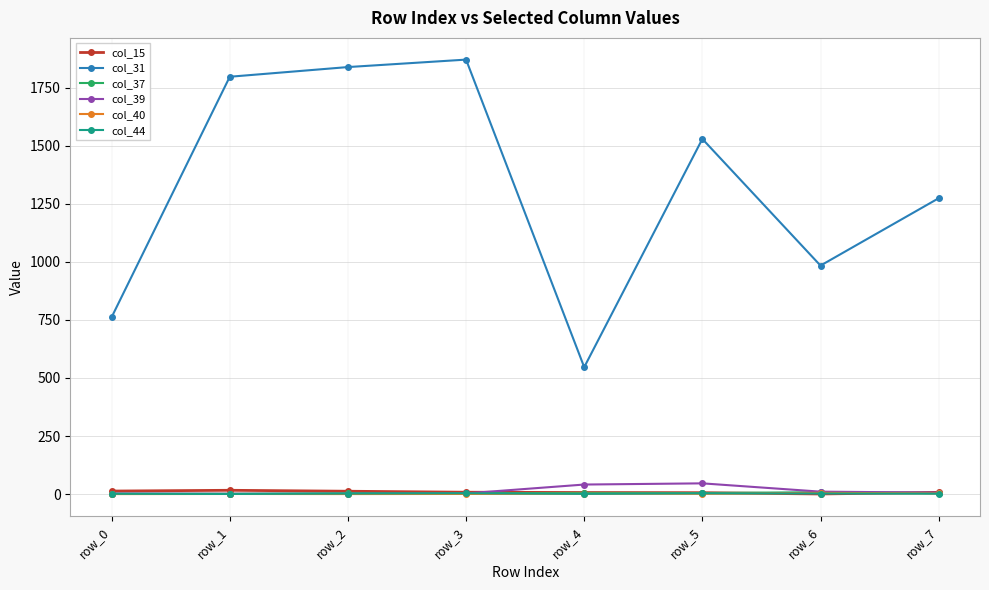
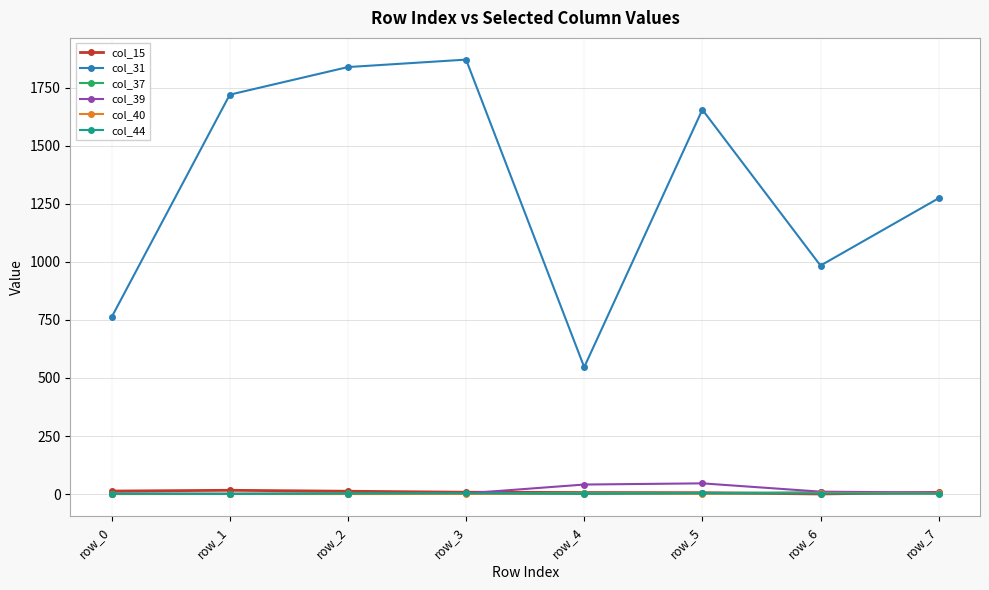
  {
    "col_15": {
      "row_1": 20
    },
    "col_31": {
      "row_0": 760,
-     "row_1": 1800,
+     "row_1": 1720,
      "row_2": 1840,
      "row_3": 1870,
      "row_4": 550,
-     "row_5": 1530,
+     "row_5": 1660,
      "row_6": 980,
      "row_7": 1270
    },
    "col_39": {
      "row_4": 40,
      "row_5": 50
    }
  }
